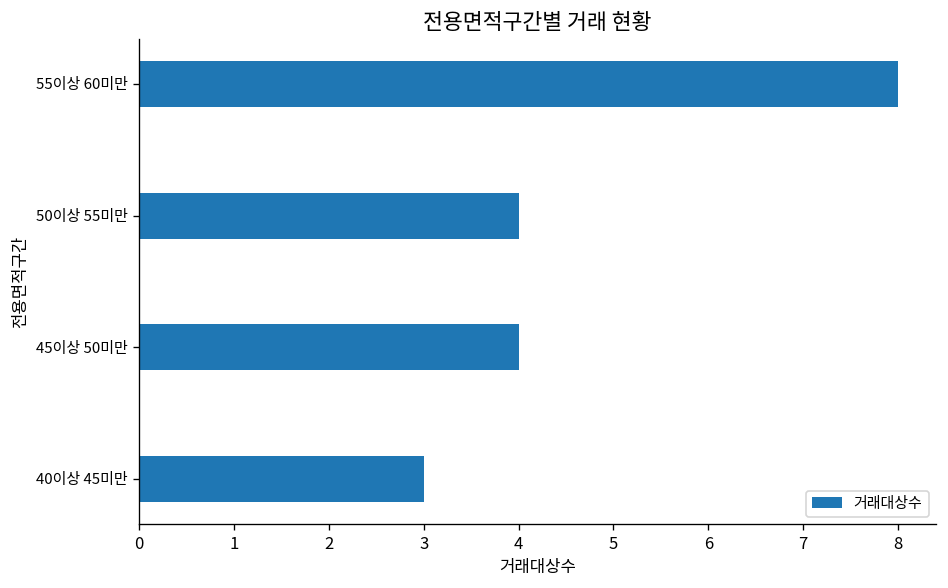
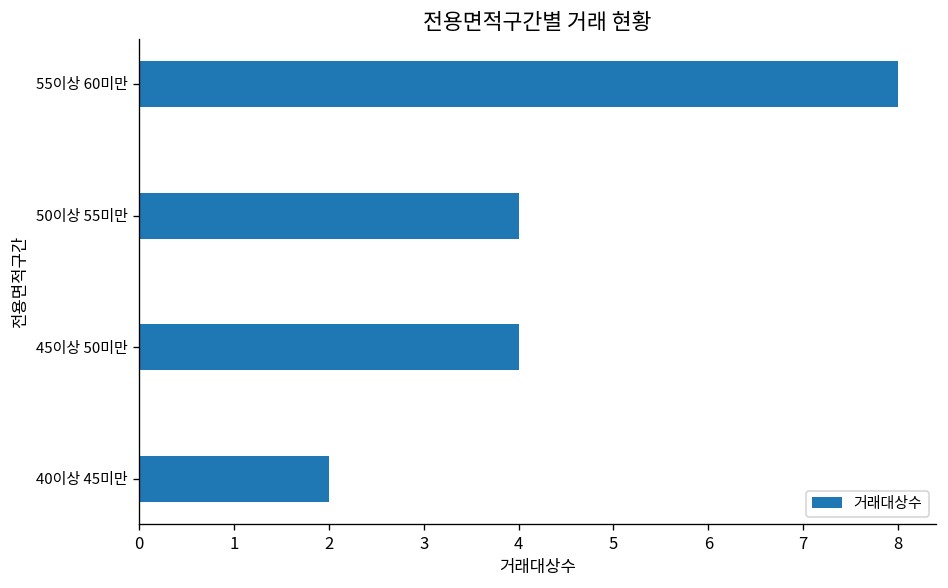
  {
    "55이상 60미만": 8,
    "50이상 55미만": 4,
    "45이상 50미만": 4,
-   "40이상 45미만": 3
+   "40이상 45미만": 2
  }
